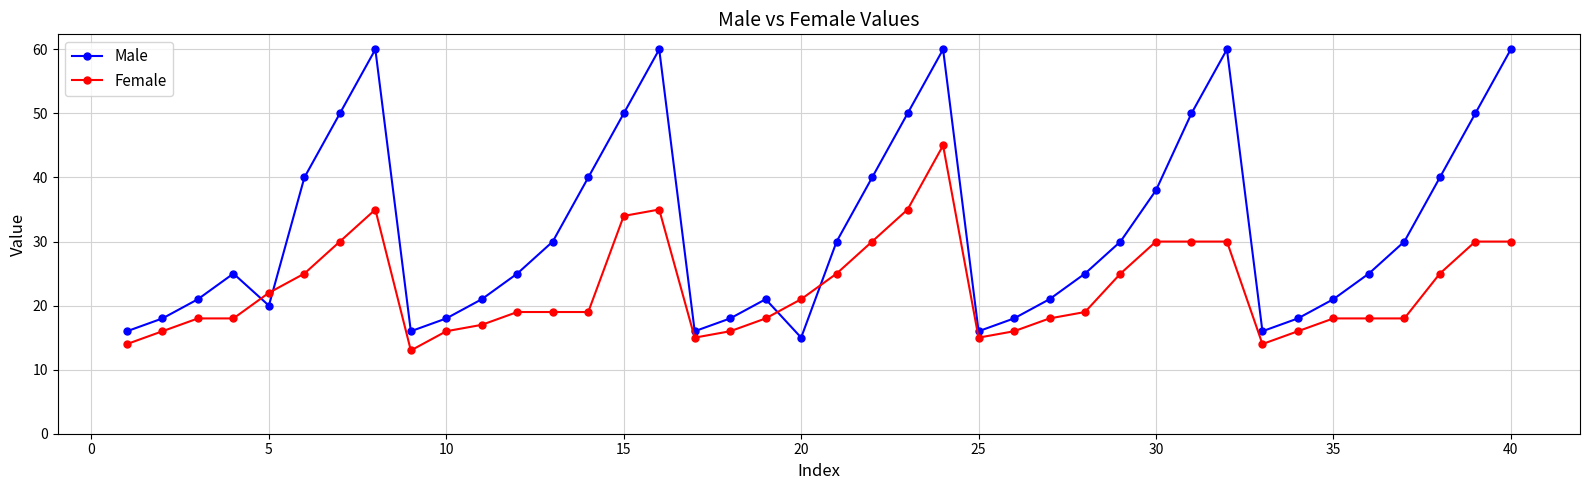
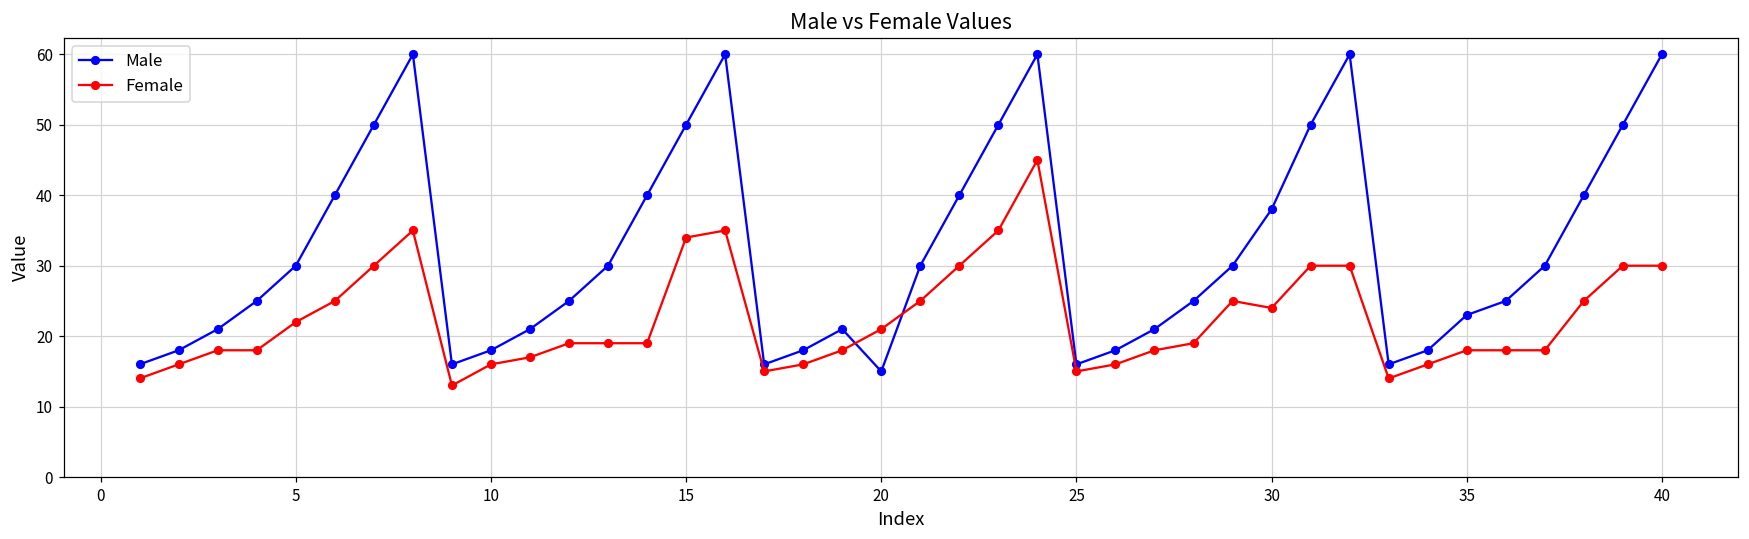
  {
    "Male": {
-     "5": 20,
+     "5": 30,
      "10": 18,
      "15": 50,
      "20": 15,
      "25": 16,
      "30": 38,
-     "35": 21,
+     "35": 23,
      "40": 60
    },
    "Female": {
      "5": 22,
      "10": 16,
      "15": 34,
      "20": 21,
      "25": 15,
-     "30": 30,
+     "30": 24,
      "35": 18,
      "40": 30
    }
  }
